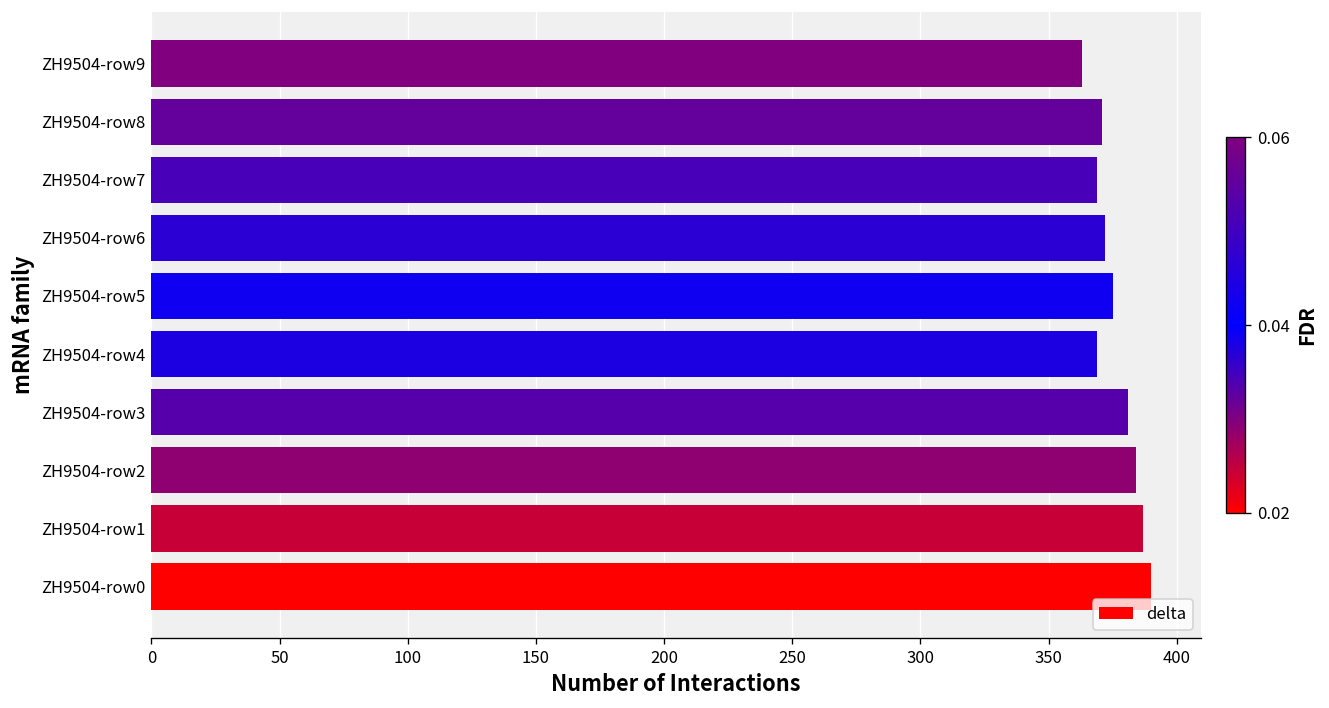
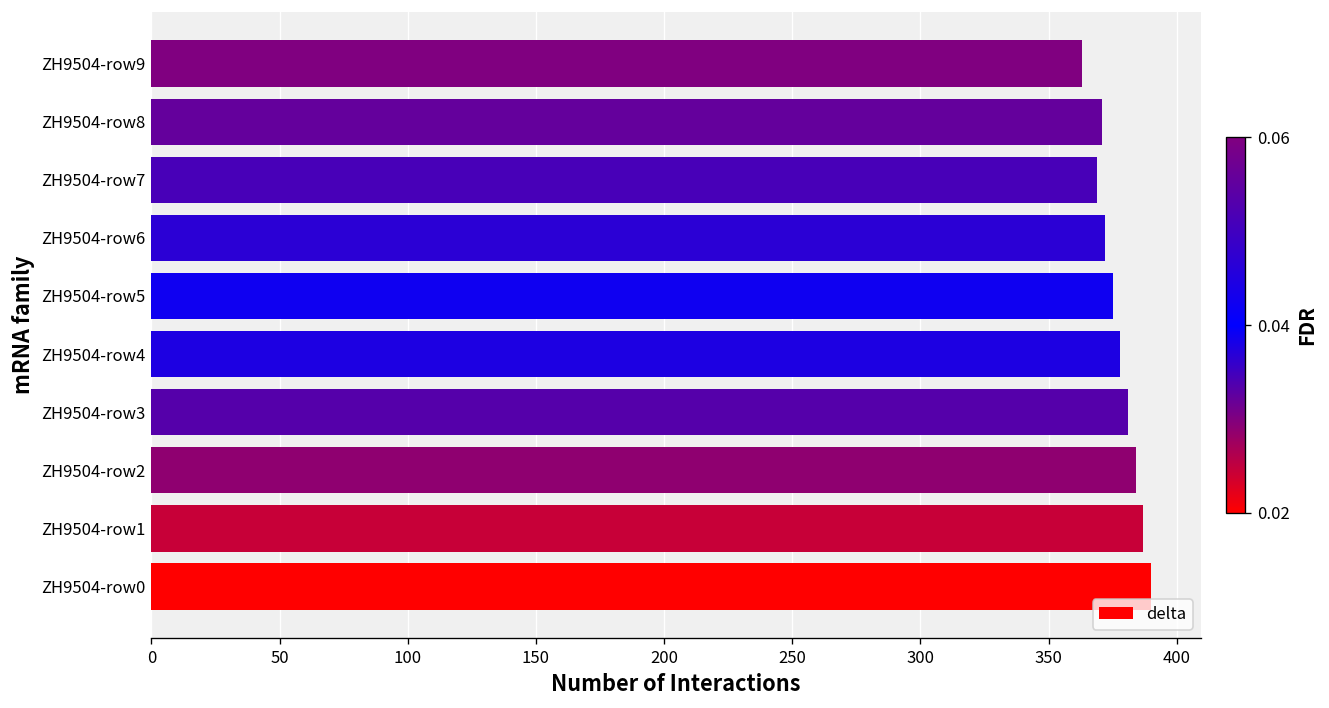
  {
    "ZH9504-row9": 363,
    "ZH9504-row8": 371,
    "ZH9504-row7": 369,
    "ZH9504-row6": 372,
    "ZH9504-row5": 375,
-   "ZH9504-row4": 369,
+   "ZH9504-row4": 378,
    "ZH9504-row3": 381,
    "ZH9504-row2": 384,
    "ZH9504-row1": 387,
    "ZH9504-row0": 390
  }
